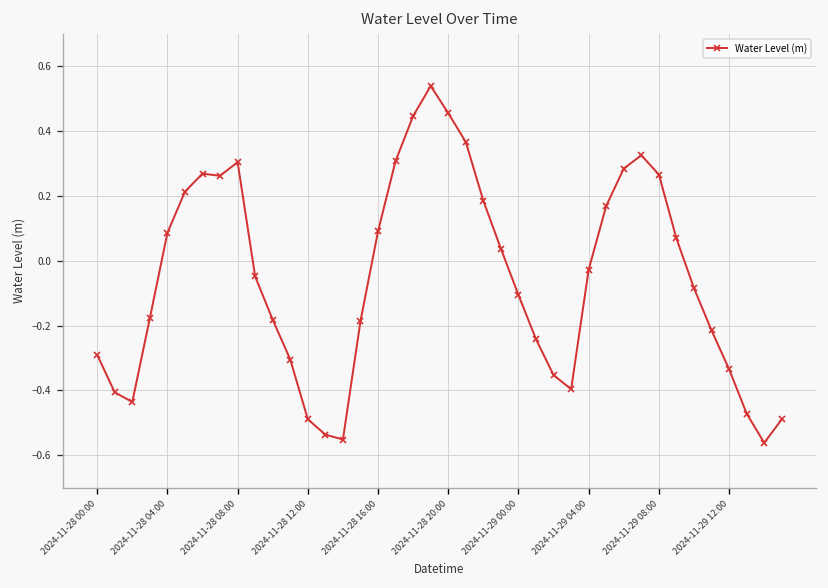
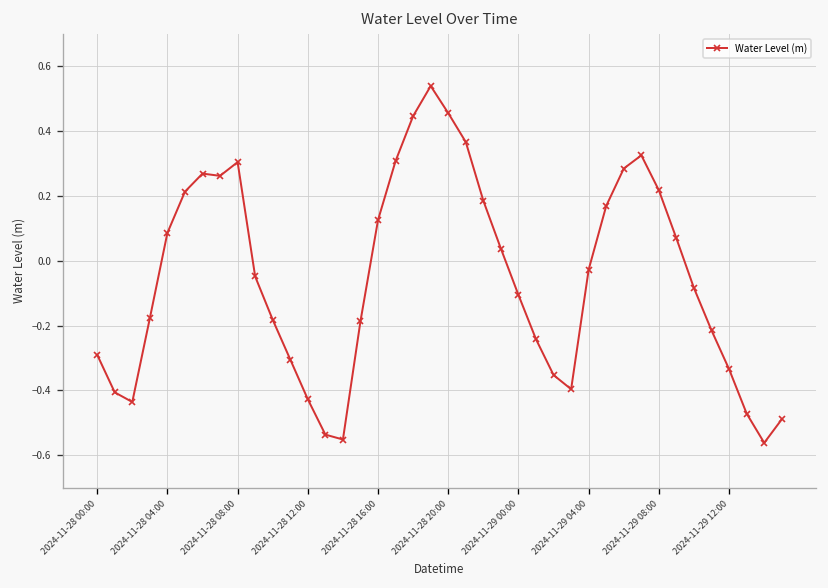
  {
    "2024-11-28 00:00": -0.29,
    "2024-11-28 04:00": 0.09,
    "2024-11-28 08:00": 0.30,
-   "2024-11-28 12:00": -0.49,
-   "2024-11-28 16:00": 0.09,
+   "2024-11-28 12:00": -0.43,
+   "2024-11-28 16:00": 0.13,
    "2024-11-28 20:00": 0.46,
    "2024-11-29 00:00": -0.11,
    "2024-11-29 04:00": -0.03,
-   "2024-11-29 08:00": 0.27,
+   "2024-11-29 08:00": 0.22,
    "2024-11-29 12:00": -0.33
  }
